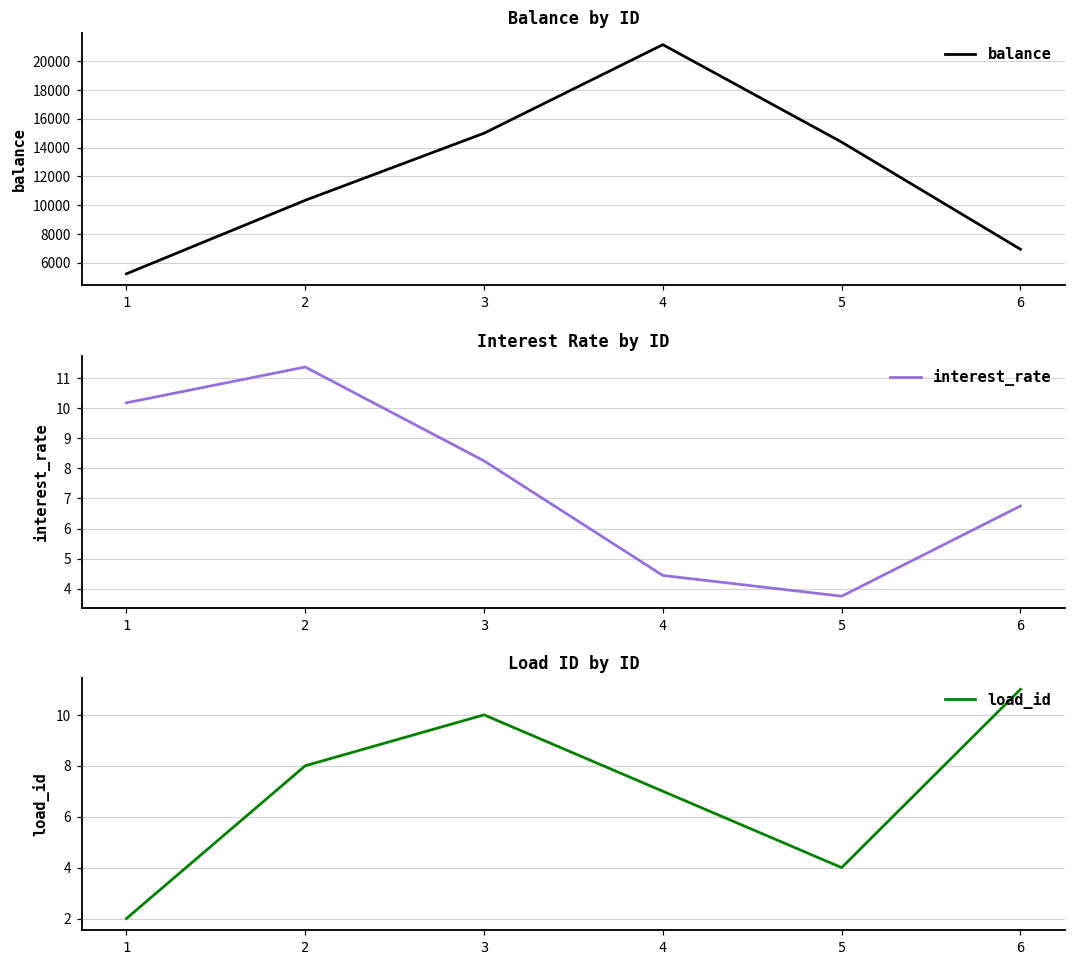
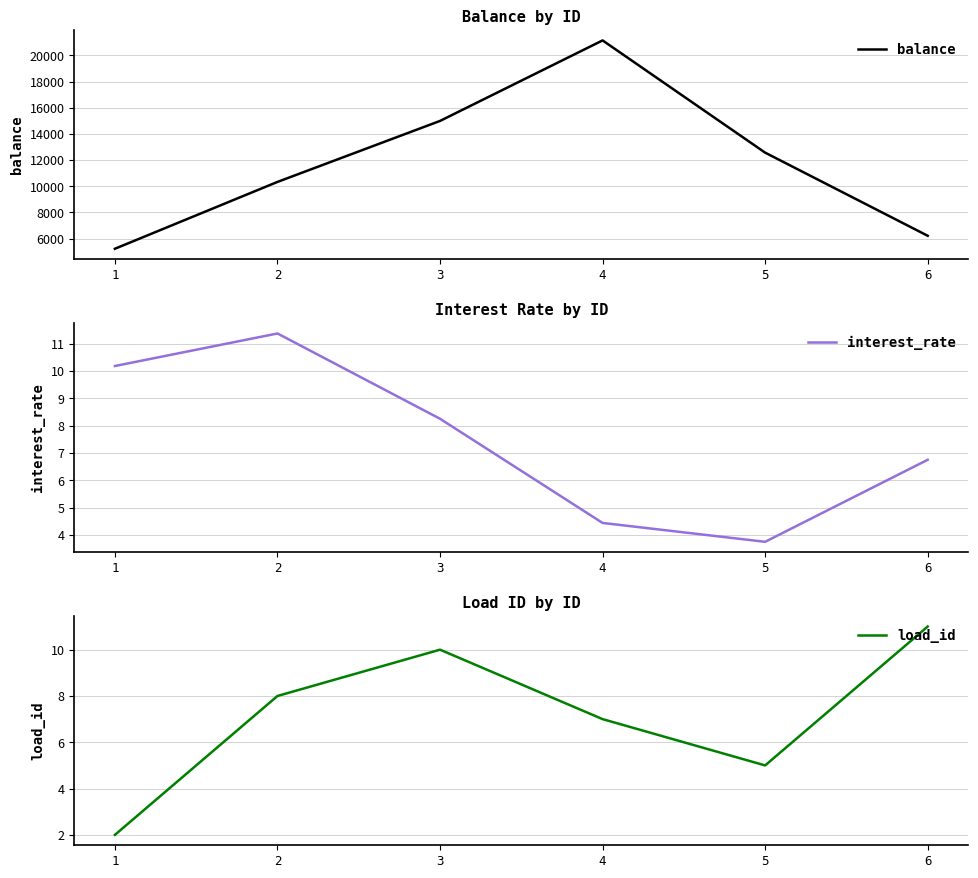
  {
    "Balance by ID": {
      "1": 5200,
      "2": 10300,
      "3": 15000,
      "4": 21100,
-     "5": 14400,
-     "6": 6900
+     "5": 12600,
+     "6": 6200
    },
    "Interest Rate by ID": {
      "1": 10.2,
      "2": 11.4,
      "3": 8.3,
      "4": 4.4,
      "5": 3.8,
      "6": 6.8
    },
    "Load ID by ID": {
      "1": 2,
      "2": 8,
      "3": 10,
      "4": 7,
-     "5": 4,
+     "5": 5,
      "6": 11
    }
  }
